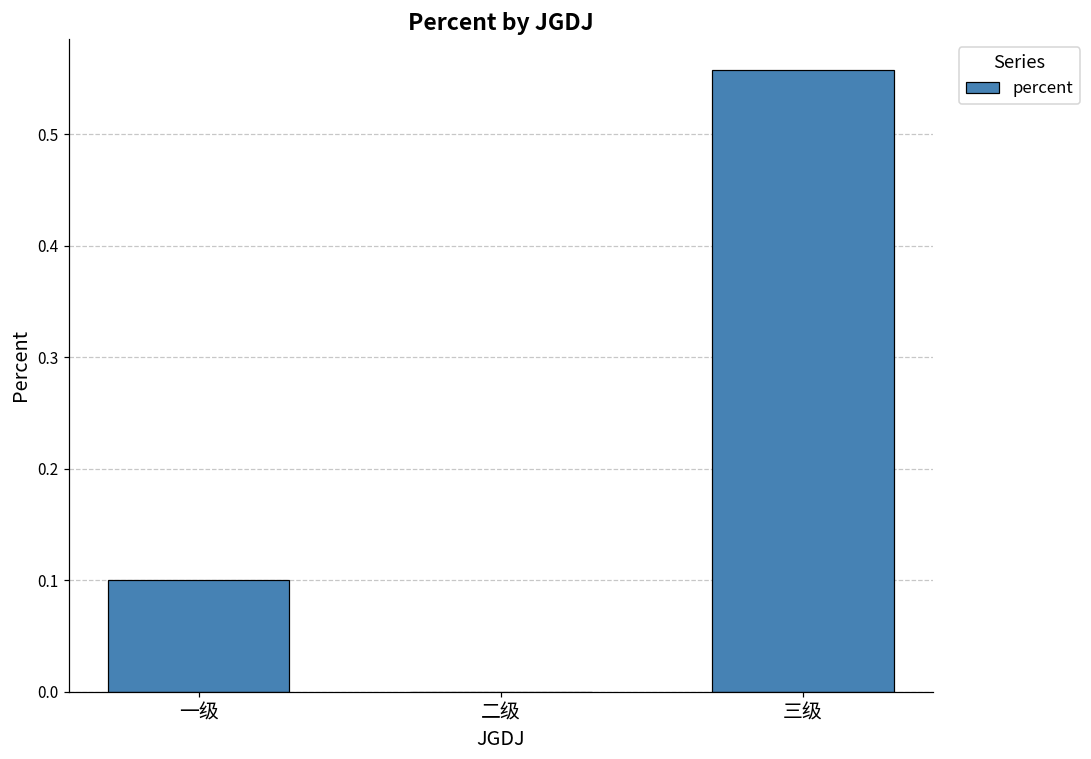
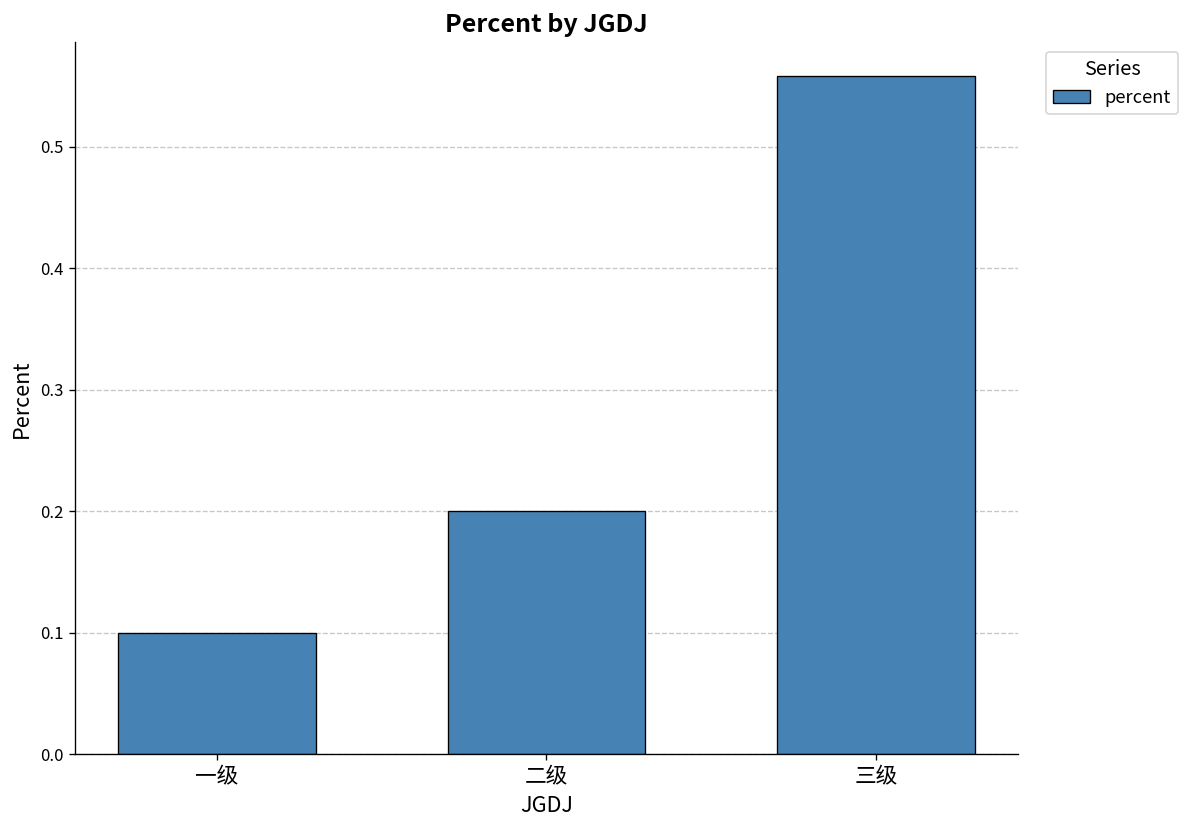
  {
    "一级": 0.1,
-   "二级": 0.0,
+   "二级": 0.2,
    "三级": 0.558
  }
